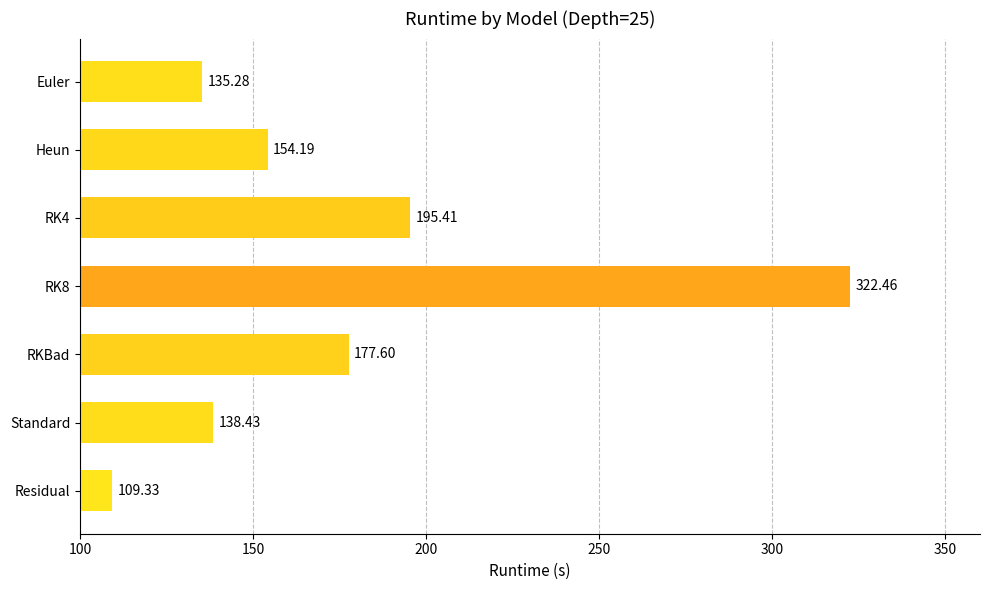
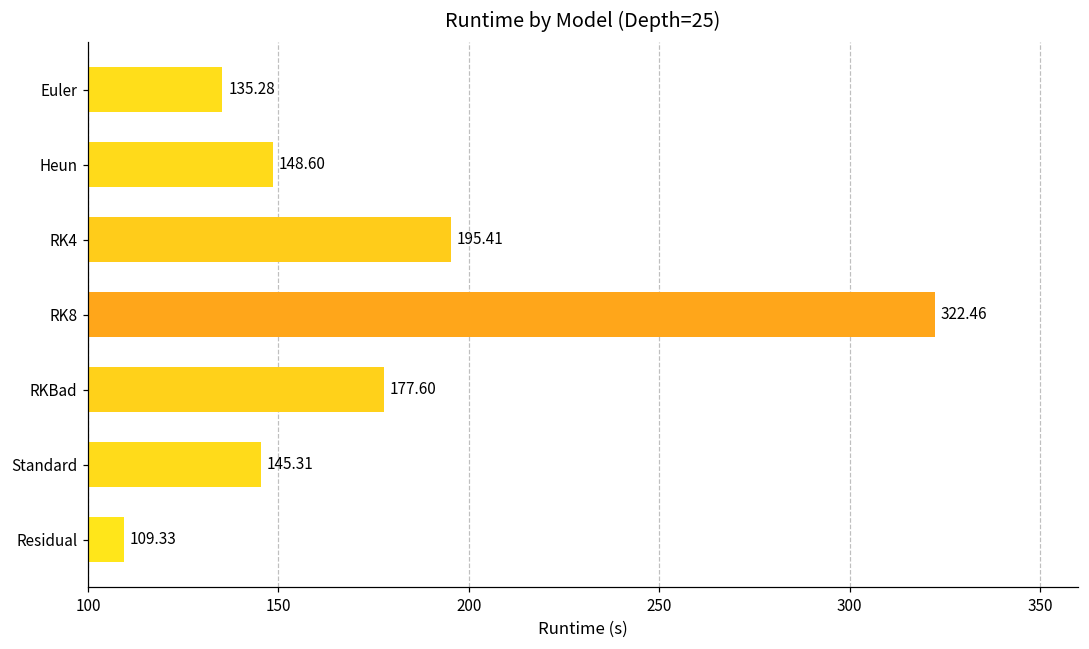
  {
    "Euler": 135.28,
-   "Heun": 154.19,
+   "Heun": 148.60,
    "RK4": 195.41,
    "RK8": 322.46,
    "RKBad": 177.60,
-   "Standard": 138.43,
+   "Standard": 145.31,
    "Residual": 109.33
  }
